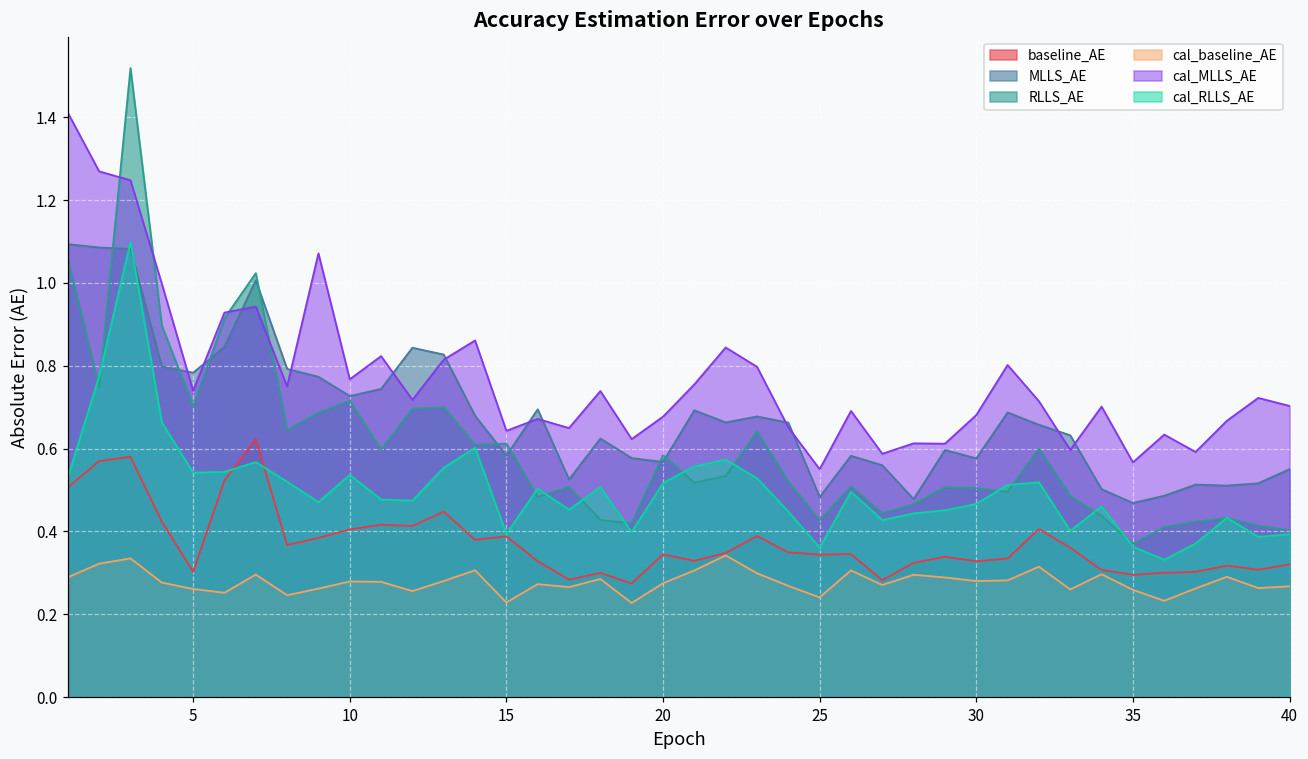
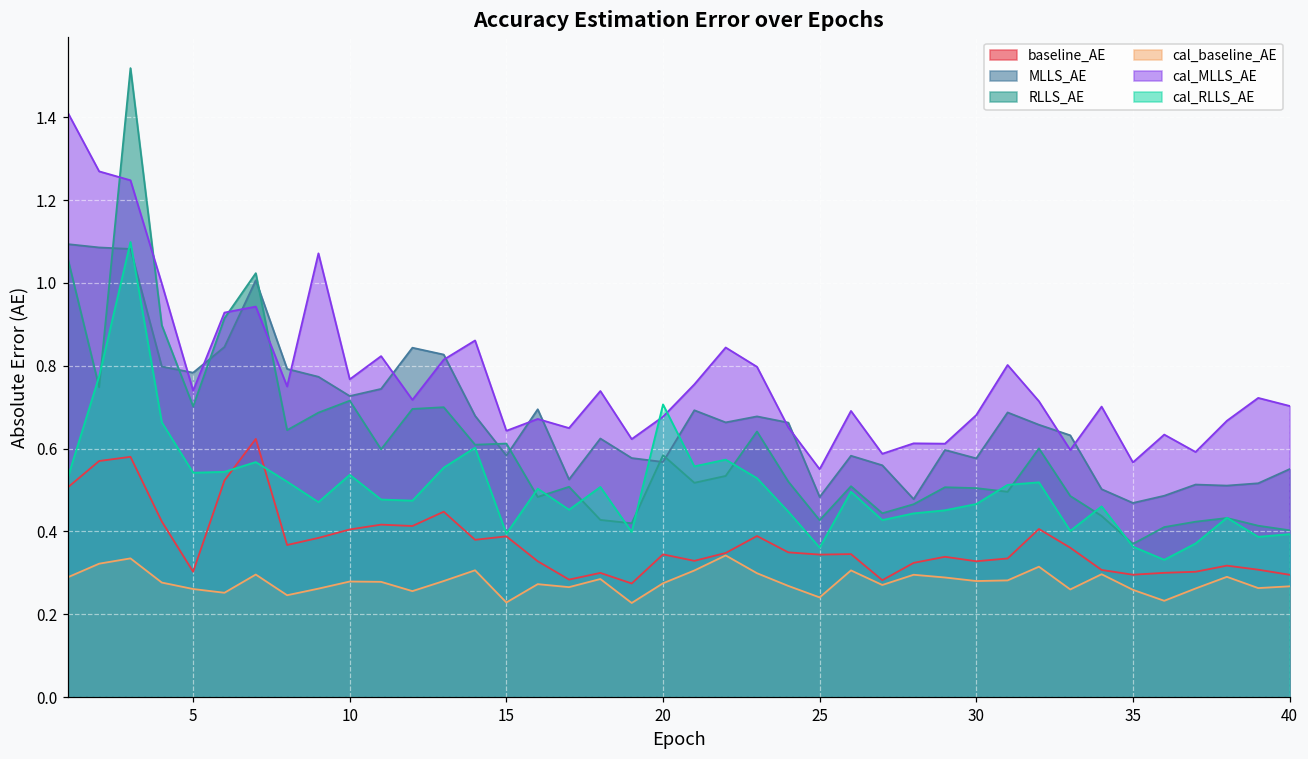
  {
    "baseline_AE": {
      "5": 0.30,
      "10": 0.40,
      "20": 0.34,
      "25": 0.34,
      "30": 0.33,
      "35": 0.30,
-     "40": 0.32
+     "40": 0.30
    },
    "cal_baseline_AE": {
      "5": 0.26,
      "10": 0.28,
      "15": 0.23,
      "20": 0.27,
      "25": 0.24,
      "30": 0.28,
      "35": 0.26,
      "40": 0.27
    },
    "cal_MLLS_AE": {
      "5": 0.74,
      "10": 0.77,
      "15": 0.64,
      "20": 0.68,
      "25": 0.55,
      "30": 0.68,
      "35": 0.57,
      "40": 0.70
    },
    "cal_RLLS_AE": {
      "5": 0.54,
      "10": 0.54,
-     "20": 0.52,
+     "20": 0.71,
      "25": 0.36,
      "30": 0.47,
      "40": 0.39
    }
  }
